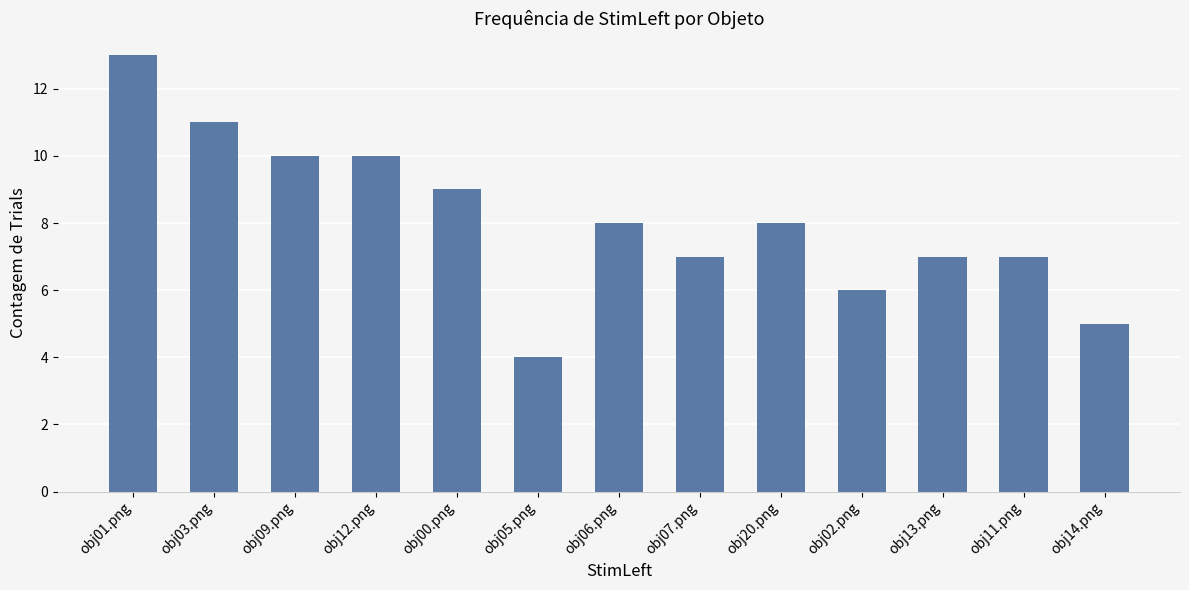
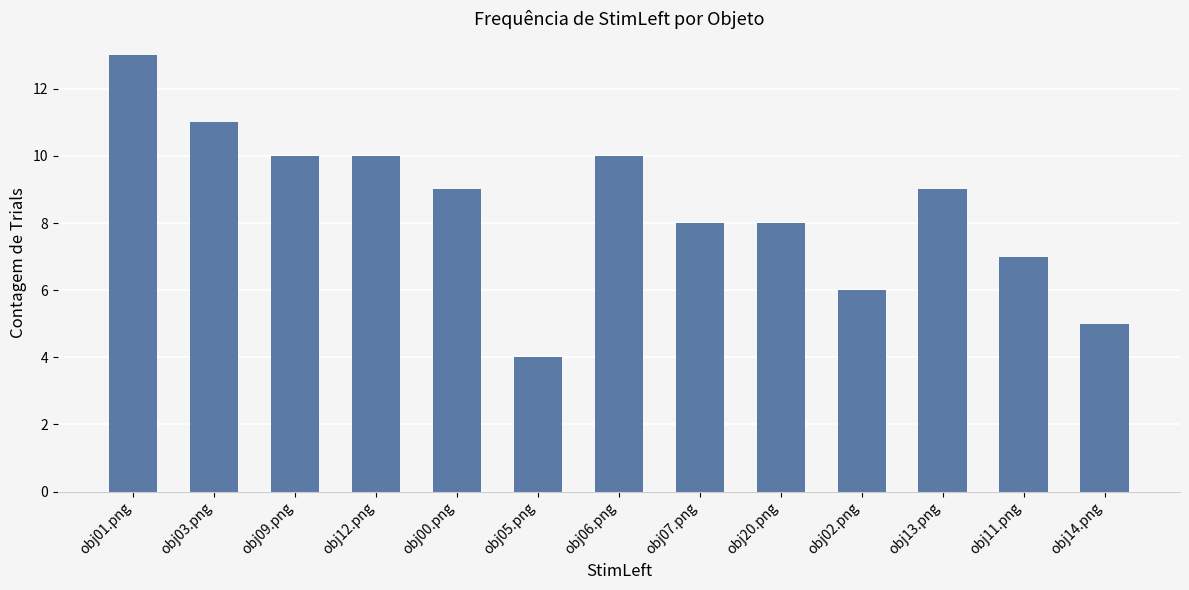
  {
    "obj01.png": 13,
    "obj03.png": 11,
    "obj09.png": 10,
    "obj12.png": 10,
    "obj00.png": 9,
    "obj05.png": 4,
-   "obj06.png": 8,
-   "obj07.png": 7,
+   "obj06.png": 10,
+   "obj07.png": 8,
    "obj20.png": 8,
    "obj02.png": 6,
-   "obj13.png": 7,
+   "obj13.png": 9,
    "obj11.png": 7,
    "obj14.png": 5
  }
